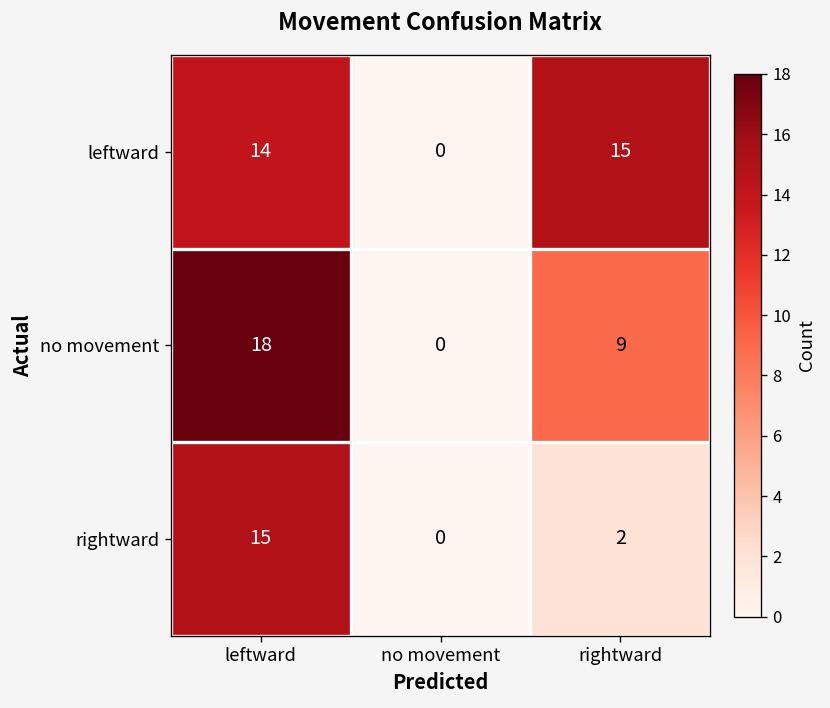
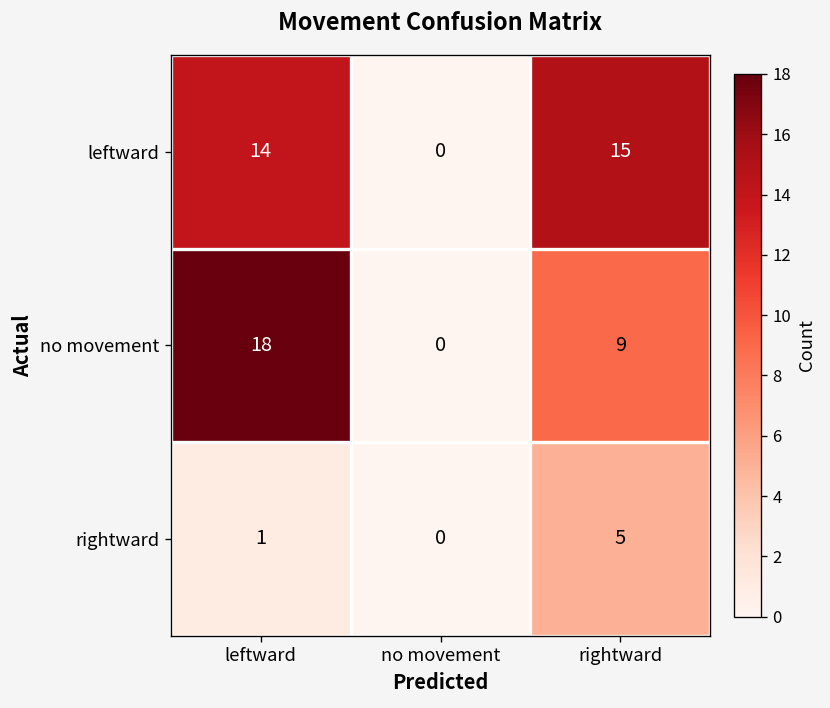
  {
    "leftward": {
      "leftward": 14,
      "no movement": 0,
      "rightward": 15
    },
    "no movement": {
      "leftward": 18,
      "no movement": 0,
      "rightward": 9
    },
    "rightward": {
-     "leftward": 15,
+     "leftward": 1,
      "no movement": 0,
-     "rightward": 2
+     "rightward": 5
    }
  }
